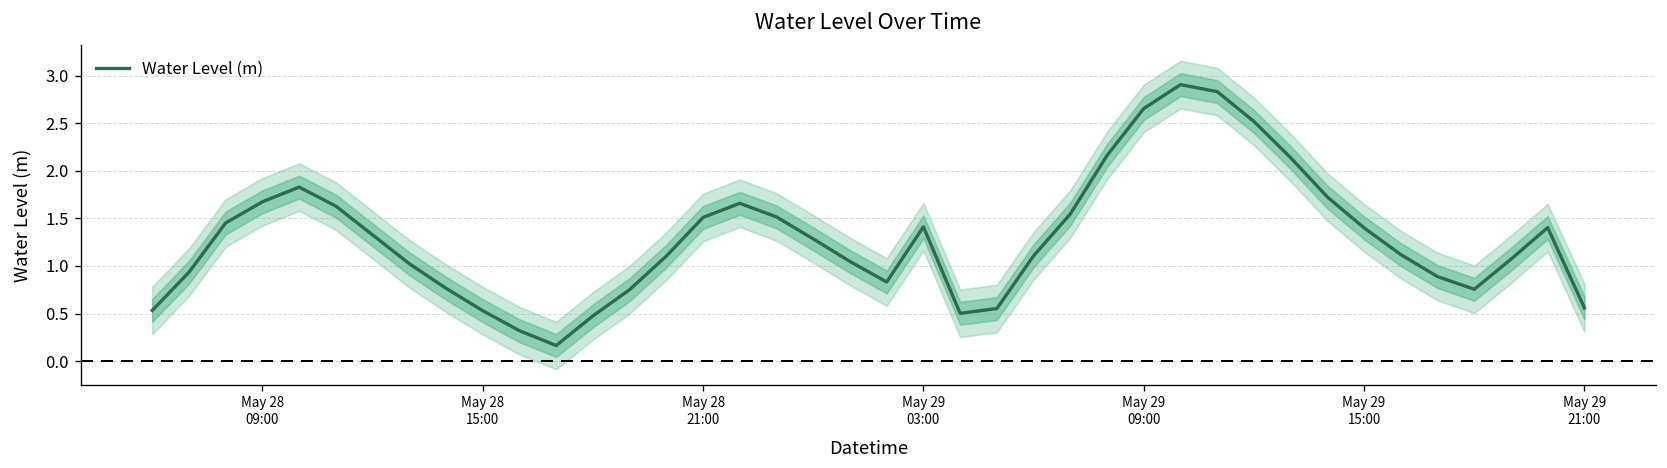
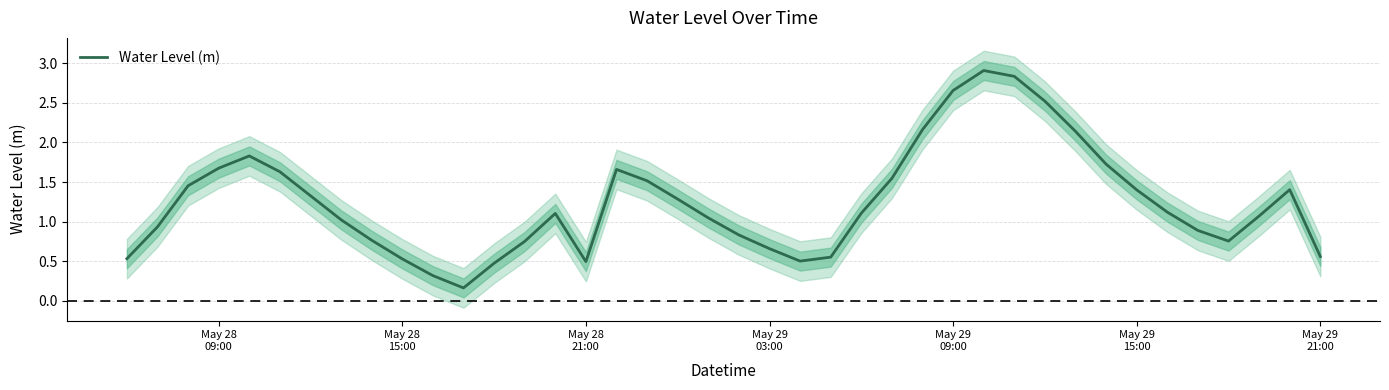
  {
    "Water Level (m)": {
      "May 28 09:00": 1.7,
      "May 28 15:00": 0.5,
-     "May 28 21:00": 1.5,
-     "May 29 03:00": 1.4,
+     "May 28 21:00": 0.5,
+     "May 29 03:00": 0.7,
      "May 29 09:00": 2.7,
      "May 29 15:00": 1.4,
      "May 29 21:00": 0.6
    }
  }
